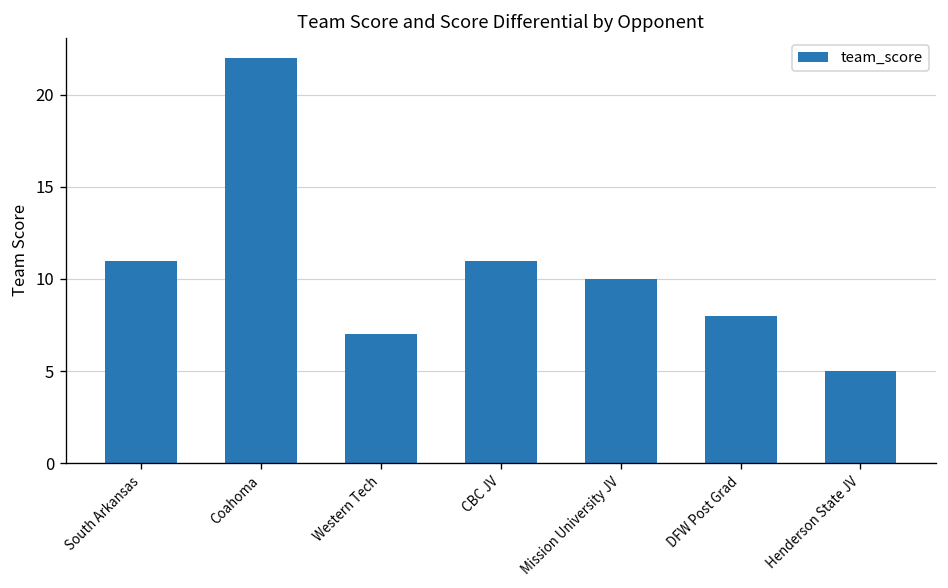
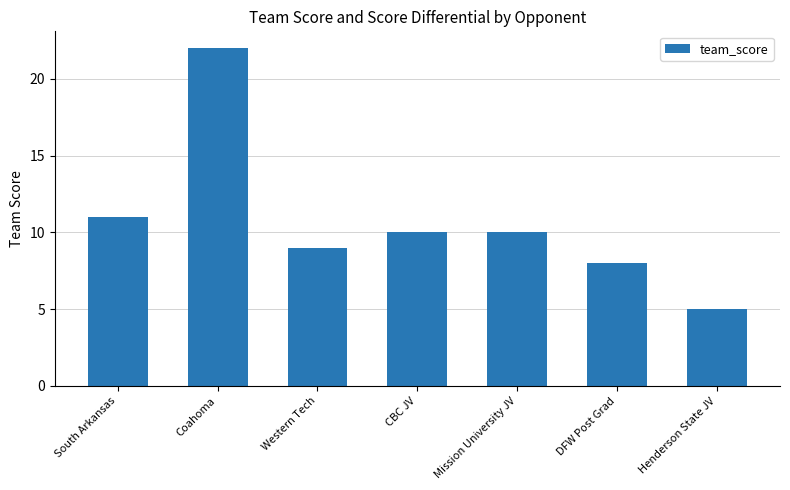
  {
    "South Arkansas": 11,
    "Coahoma": 22,
-   "Western Tech": 7,
-   "CBC JV": 11,
+   "Western Tech": 9,
+   "CBC JV": 10,
    "Mission University JV": 10,
    "DFW Post Grad": 8,
    "Henderson State JV": 5
  }
